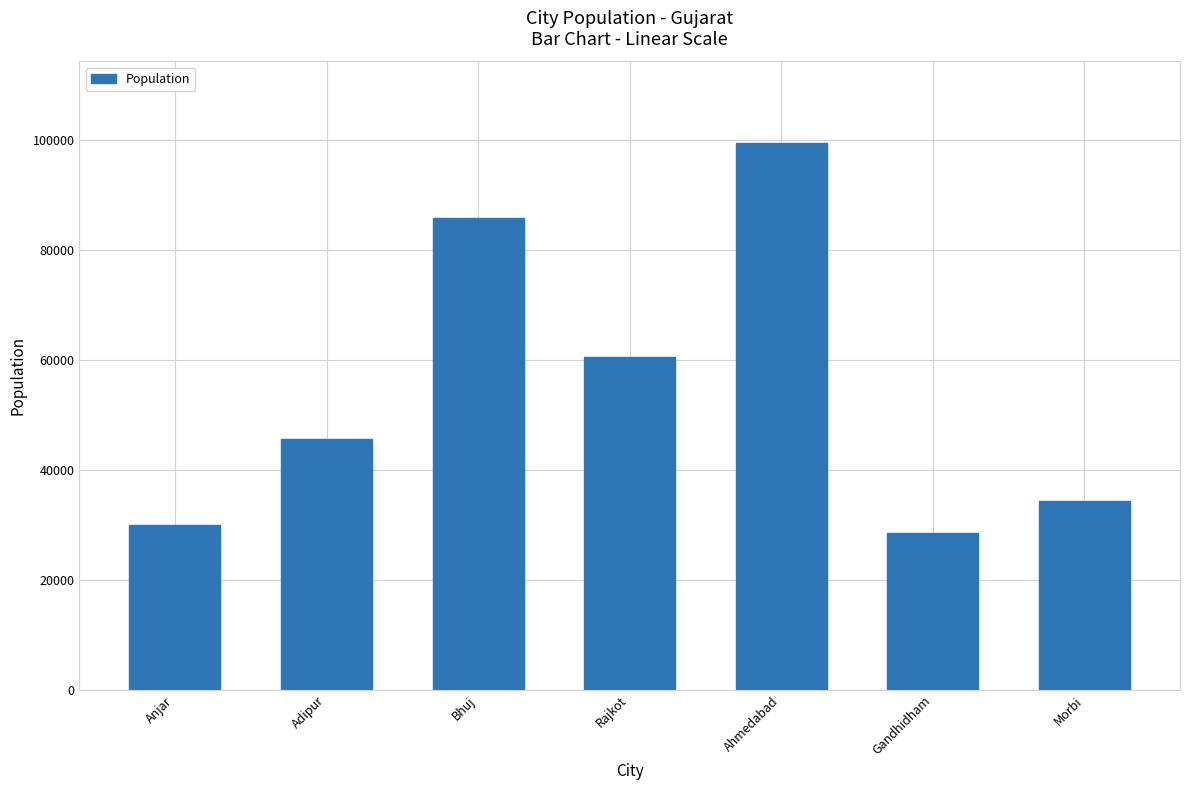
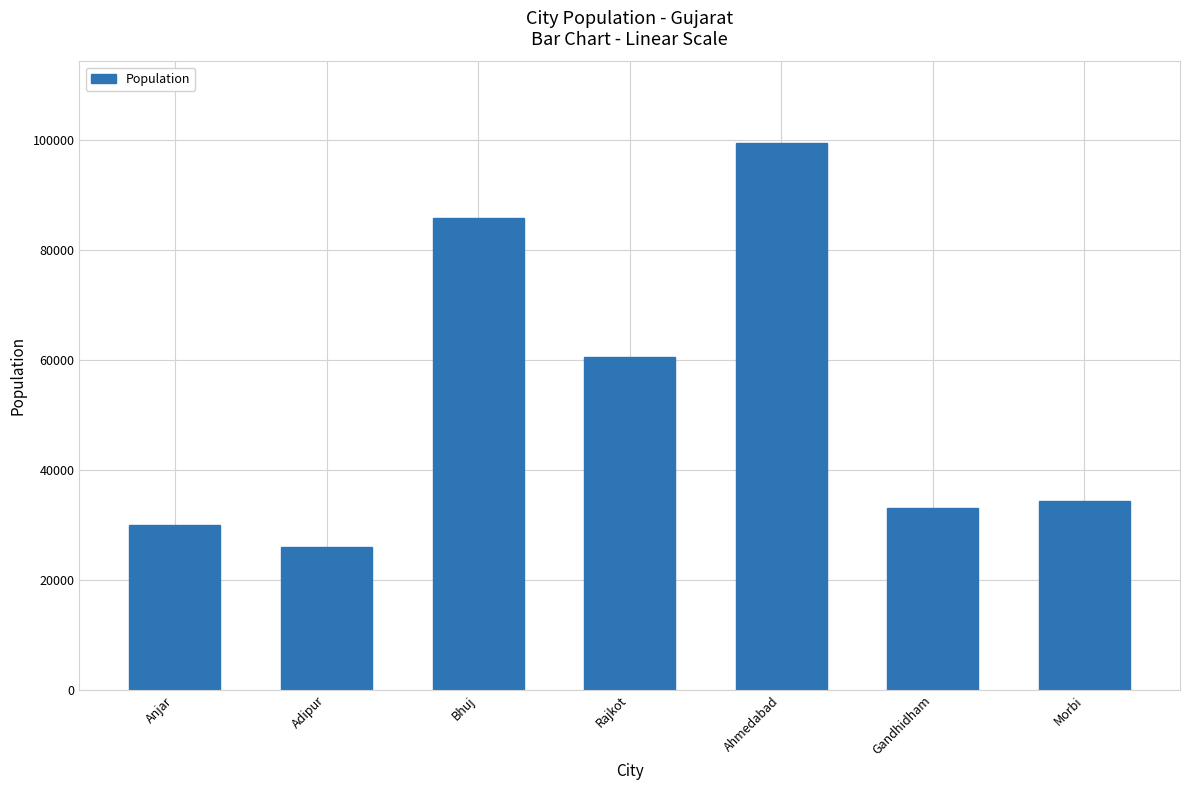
  {
    "Anjar": 30000,
-   "Adipur": 46000,
+   "Adipur": 26000,
    "Bhuj": 86000,
    "Rajkot": 61000,
    "Ahmedabad": 99000,
-   "Gandhidham": 29000,
+   "Gandhidham": 33000,
    "Morbi": 34000
  }
